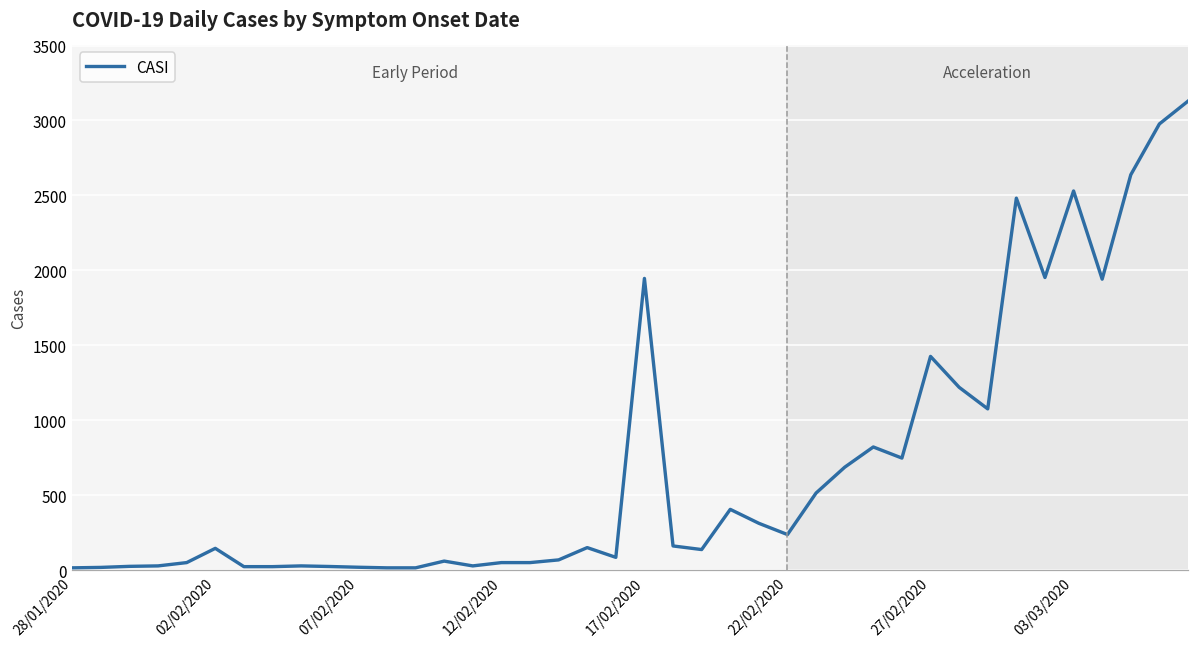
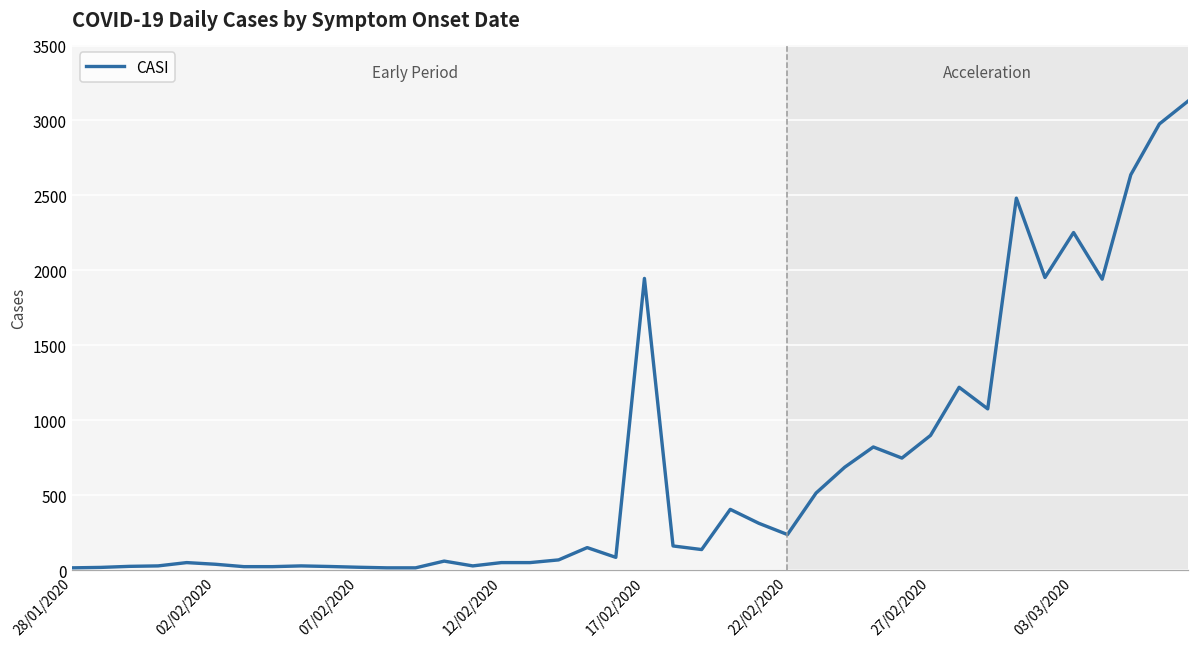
  {
    "28/01/2020": 20,
-   "02/02/2020": 150,
+   "02/02/2020": 40,
    "07/02/2020": 20,
    "12/02/2020": 50,
    "17/02/2020": 1950,
    "22/02/2020": 240,
-   "27/02/2020": 1430,
-   "03/03/2020": 2530
+   "27/02/2020": 900,
+   "03/03/2020": 2250
  }
